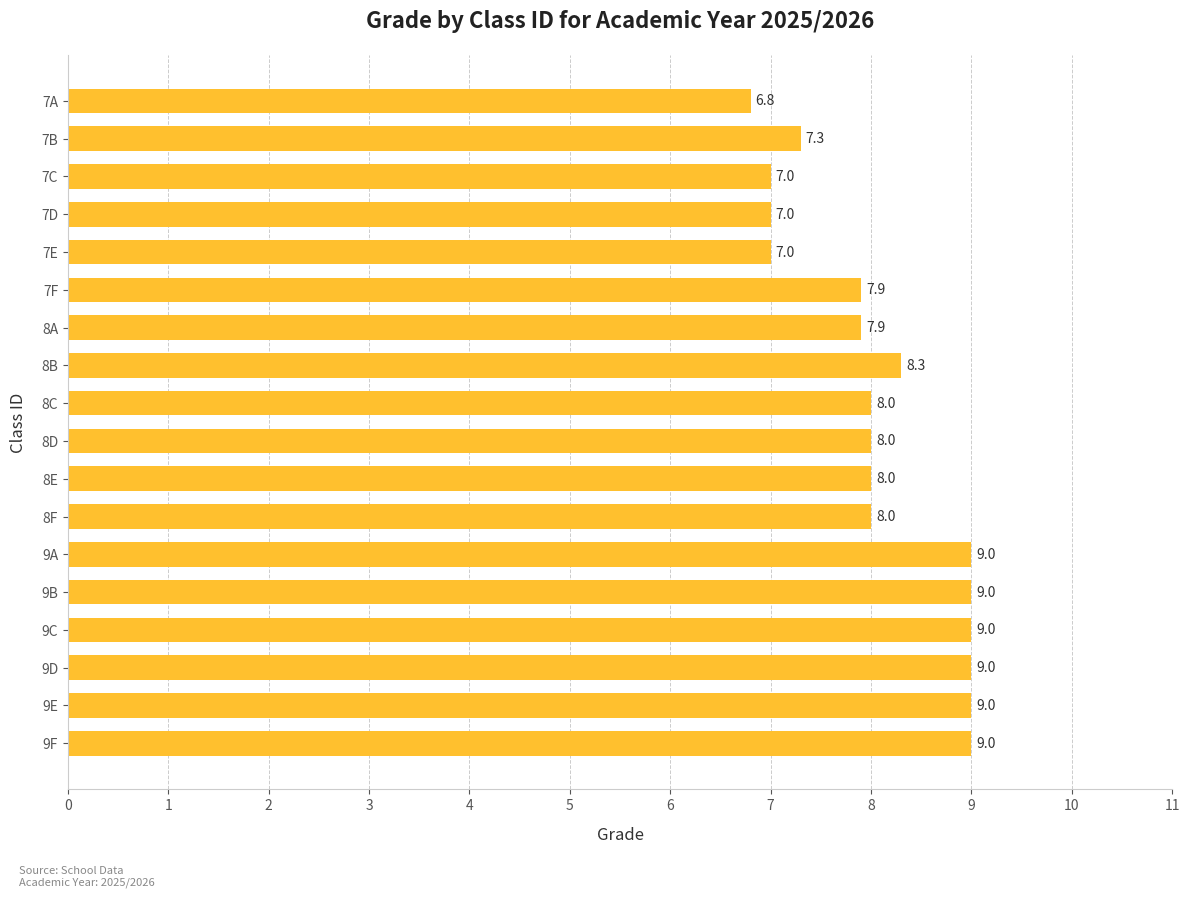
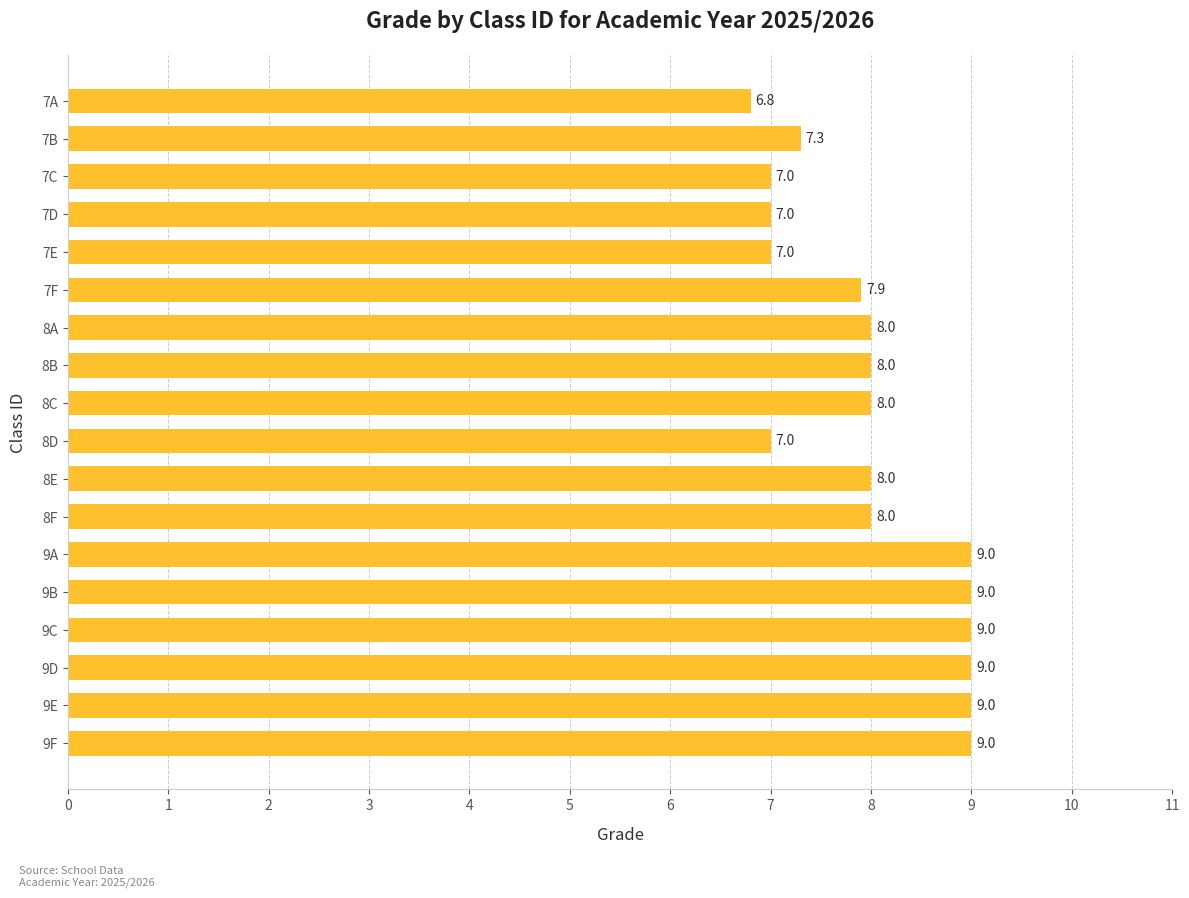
  {
    "7A": 6.8,
    "7B": 7.3,
    "7C": 7.0,
    "7D": 7.0,
    "7E": 7.0,
    "7F": 7.9,
-   "8A": 7.9,
-   "8B": 8.3,
+   "8A": 8.0,
+   "8B": 8.0,
    "8C": 8.0,
-   "8D": 8.0,
+   "8D": 7.0,
    "8E": 8.0,
    "8F": 8.0,
    "9A": 9.0,
    "9B": 9.0,
    "9C": 9.0,
    "9D": 9.0,
    "9E": 9.0,
    "9F": 9.0
  }
